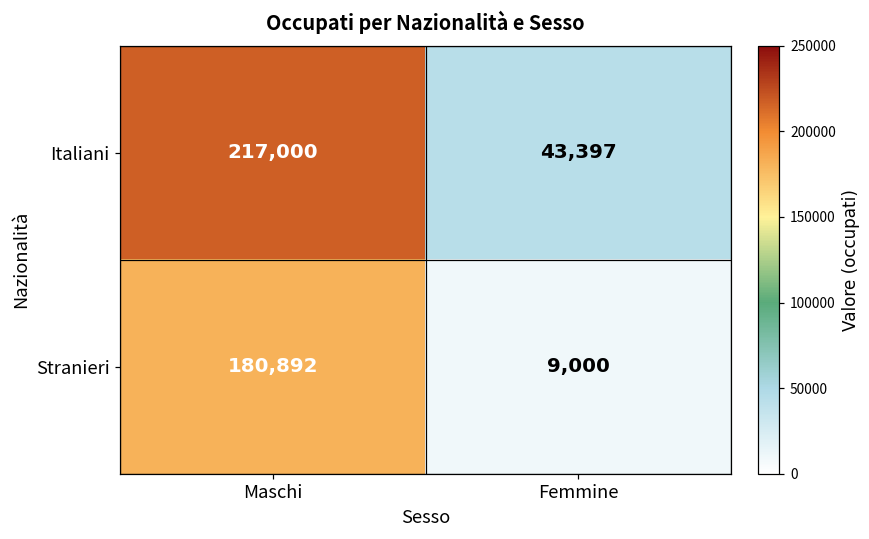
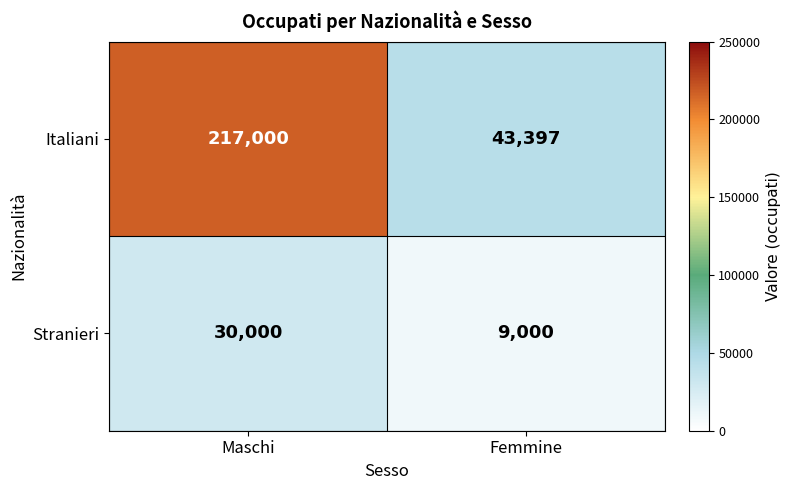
  {
    "Italiani": {
      "Maschi": "217,000",
      "Femmine": "43,397"
    },
    "Stranieri": {
-     "Maschi": "180,892",
+     "Maschi": "30,000",
      "Femmine": "9,000"
    }
  }
